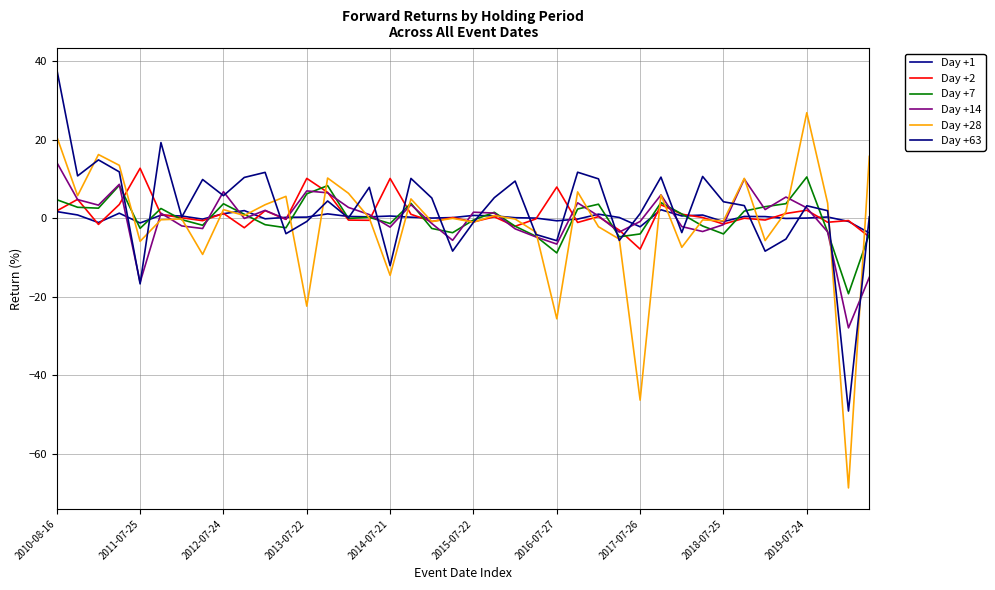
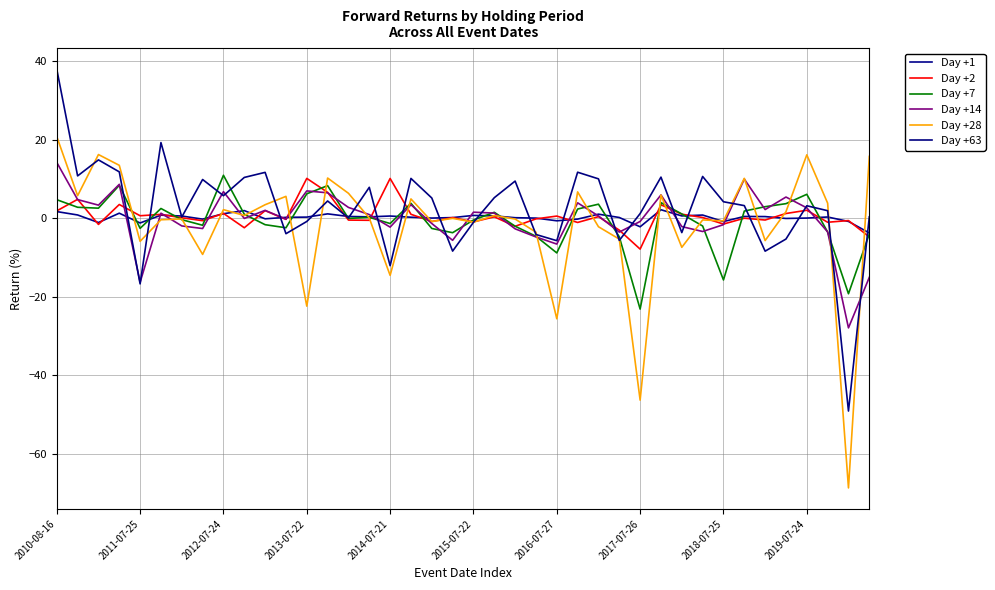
  {
    "Day +2": {
-     "2011-07-25": 13,
+     "2011-07-25": 1,
      "2013-07-22": 10,
      "2014-07-21": 10,
-     "2016-07-27": 8,
+     "2016-07-27": 1,
      "2017-07-26": -8
    },
    "Day +7": {
      "2010-08-16": 5,
      "2011-07-25": -3,
-     "2012-07-24": 4,
+     "2012-07-24": 11,
      "2013-07-22": 6,
      "2014-07-21": -1,
      "2016-07-27": -9,
-     "2017-07-26": -4,
-     "2018-07-25": -4,
-     "2019-07-24": 11
+     "2017-07-26": -23,
+     "2018-07-25": -16,
+     "2019-07-24": 6
    },
    "Day +14": {
      "2010-08-16": 14,
      "2012-07-24": 7,
      "2013-07-22": 7,
      "2014-07-21": -2,
      "2015-07-22": 2,
      "2016-07-27": -7,
      "2017-07-26": -1
    },
    "Day +28": {
      "2010-08-16": 21,
      "2011-07-25": -6,
      "2012-07-24": 2,
      "2013-07-22": -22,
      "2014-07-21": -15,
      "2016-07-27": -26,
      "2017-07-26": -46,
-     "2019-07-24": 27
+     "2019-07-24": 16
    }
  }
